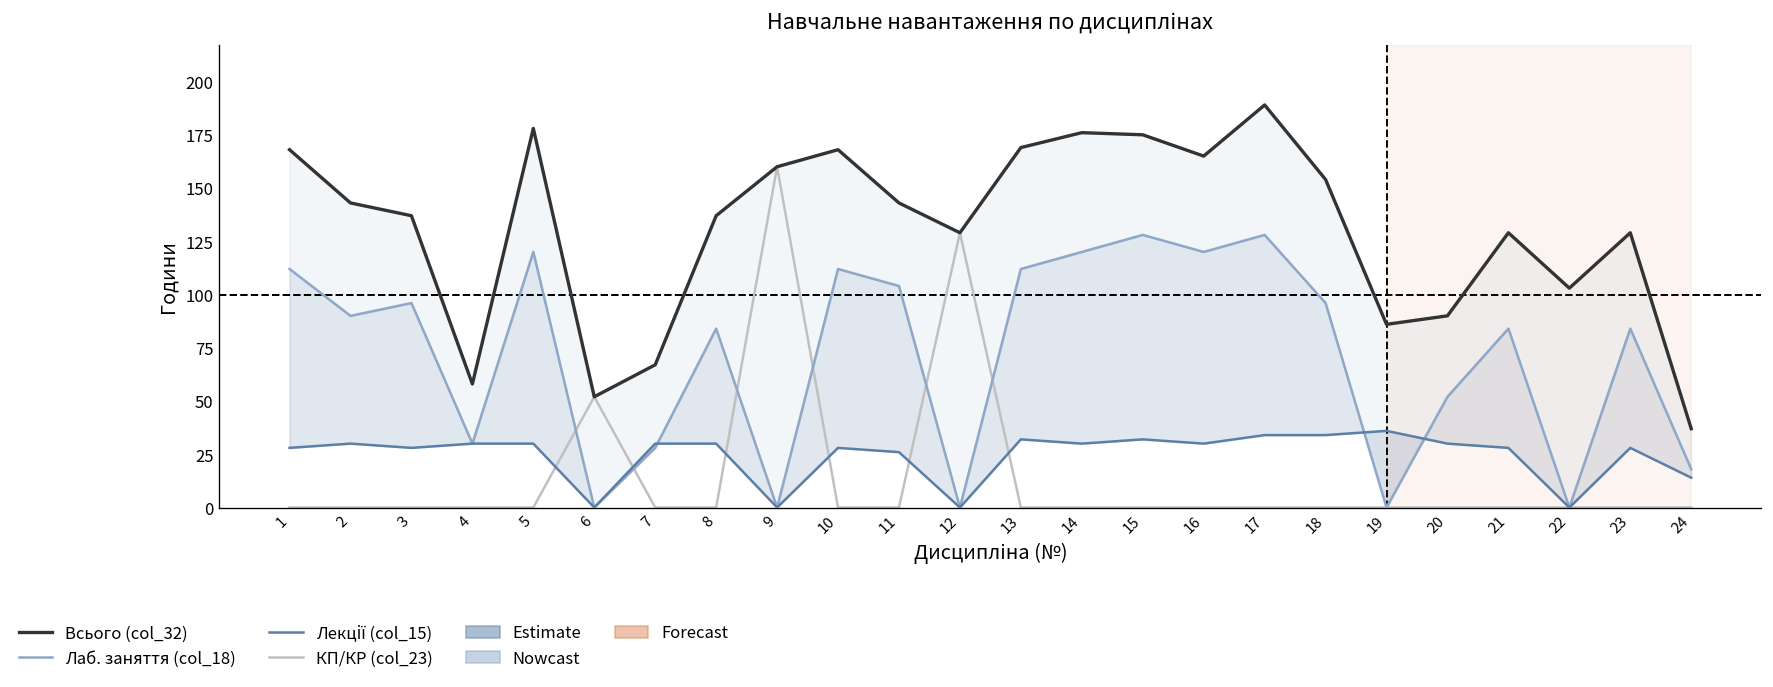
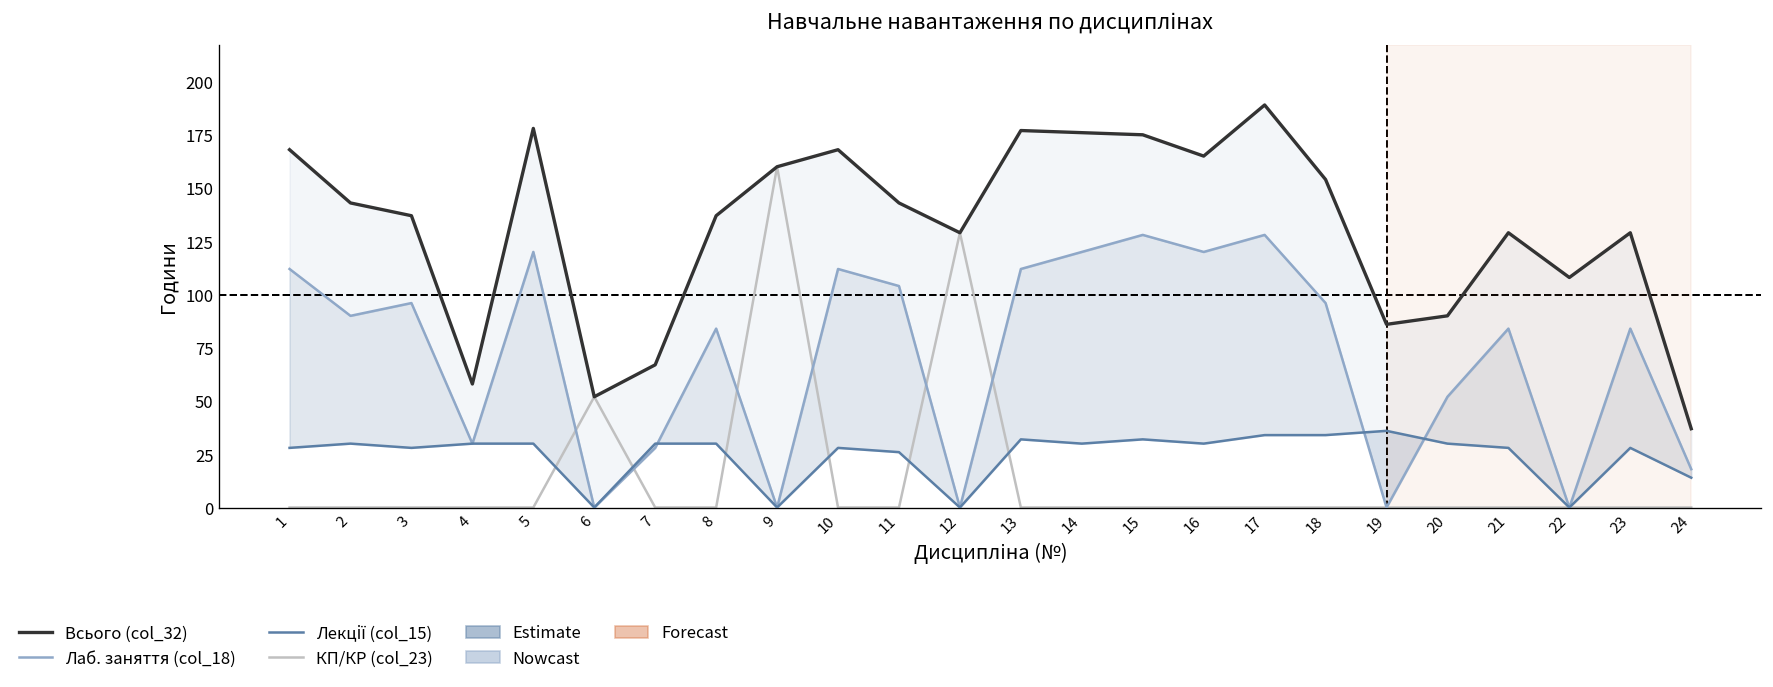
  {
    "Всього (col_32)": {
      "1": 168,
      "2": 143,
      "3": 137,
      "4": 58,
      "5": 178,
      "7": 67,
      "8": 137,
      "10": 168,
      "11": 143,
-     "13": 169,
+     "13": 177,
      "14": 176,
      "15": 175,
      "16": 165,
      "17": 189,
      "18": 154,
      "19": 86,
      "20": 90,
      "21": 129,
-     "22": 103,
+     "22": 108,
      "23": 129,
      "24": 37
    }
  }
